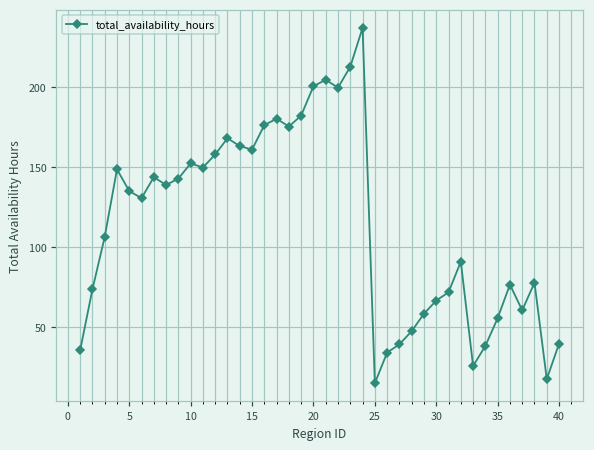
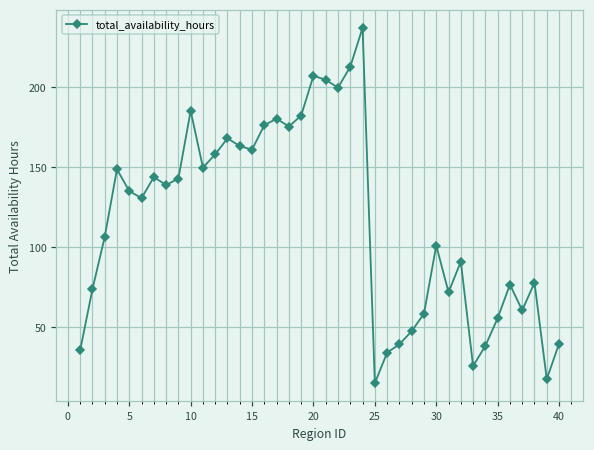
  {
    "5": 135,
-   "10": 152,
+   "10": 185,
    "15": 161,
-   "20": 200,
+   "20": 207,
    "25": 15,
-   "30": 66,
+   "30": 101,
    "35": 55,
    "40": 40
  }
